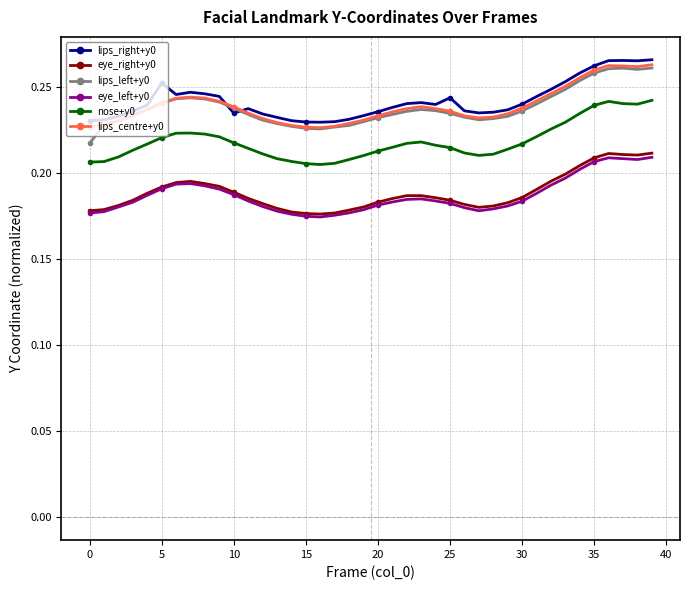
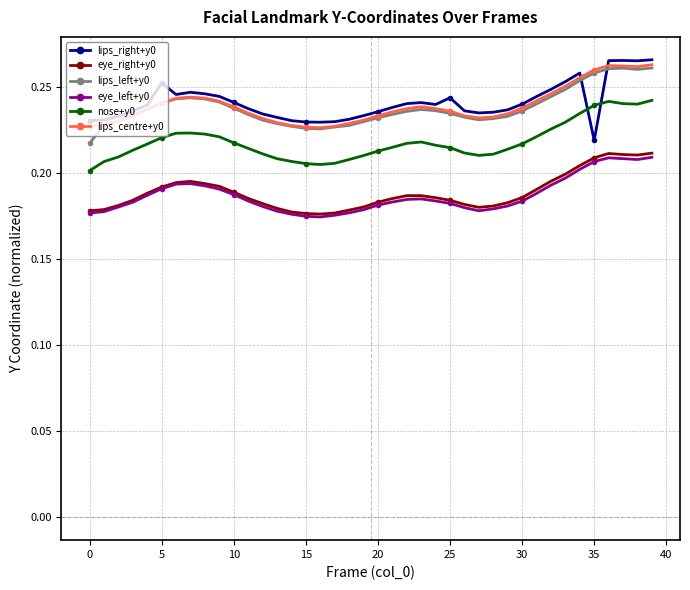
  {
    "lips_right+y0": {
-     "10": 0.235,
+     "10": 0.241,
      "15": 0.230,
      "20": 0.236,
      "25": 0.244,
      "30": 0.240,
-     "35": 0.263
+     "35": 0.219
    },
    "eye_right+y0": {
      "15": 0.177,
      "20": 0.183,
      "25": 0.184,
      "30": 0.186,
      "35": 0.209
    },
    "lips_left+y0": {
      "0": 0.217,
      "30": 0.236,
      "35": 0.258
    },
    "eye_left+y0": {
      "15": 0.175,
      "20": 0.182,
      "25": 0.183,
      "30": 0.184,
      "35": 0.207
    },
    "nose+y0": {
-     "0": 0.207,
+     "0": 0.202,
      "5": 0.221,
      "10": 0.218,
      "15": 0.206,
      "20": 0.213,
      "25": 0.215,
      "30": 0.217,
      "35": 0.240
    },
    "lips_centre+y0": {
      "30": 0.238,
      "35": 0.260
    }
  }
